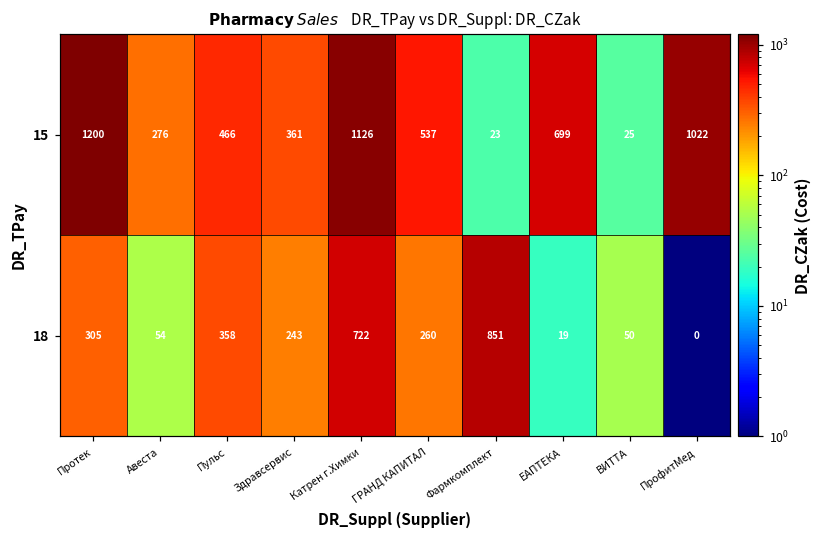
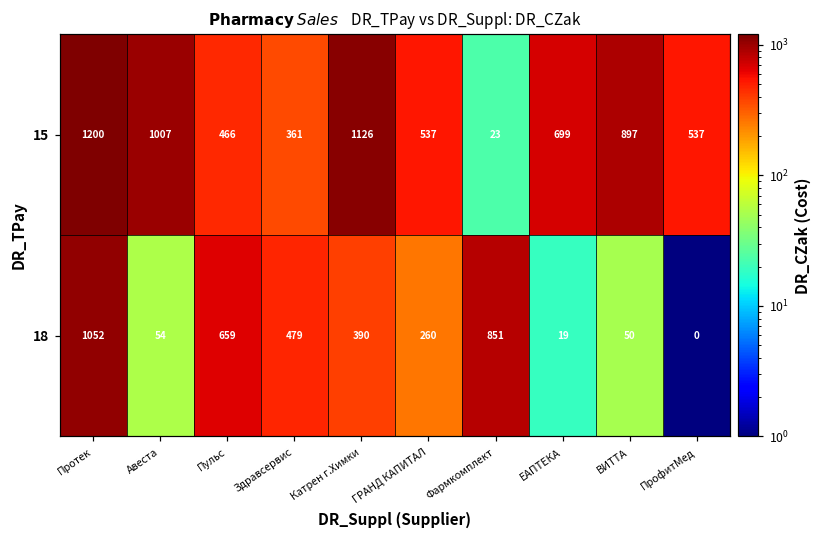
  {
    "15": {
      "Протек": 1200,
-     "Авеста": 276,
+     "Авеста": 1007,
      "Пульс": 466,
      "Здравсервис": 361,
      "Катрен г.Химки": 1126,
      "ГРАНД КАПИТАЛ": 537,
      "Фармкомплект": 23,
      "ЕАПТЕКА": 699,
-     "ВИТТА": 25,
-     "ПрофитМед": 1022
+     "ВИТТА": 897,
+     "ПрофитМед": 537
    },
    "18": {
-     "Протек": 305,
+     "Протек": 1052,
      "Авеста": 54,
-     "Пульс": 358,
-     "Здравсервис": 243,
-     "Катрен г.Химки": 722,
+     "Пульс": 659,
+     "Здравсервис": 479,
+     "Катрен г.Химки": 390,
      "ГРАНД КАПИТАЛ": 260,
      "Фармкомплект": 851,
      "ЕАПТЕКА": 19,
      "ВИТТА": 50,
      "ПрофитМед": 0
    }
  }
